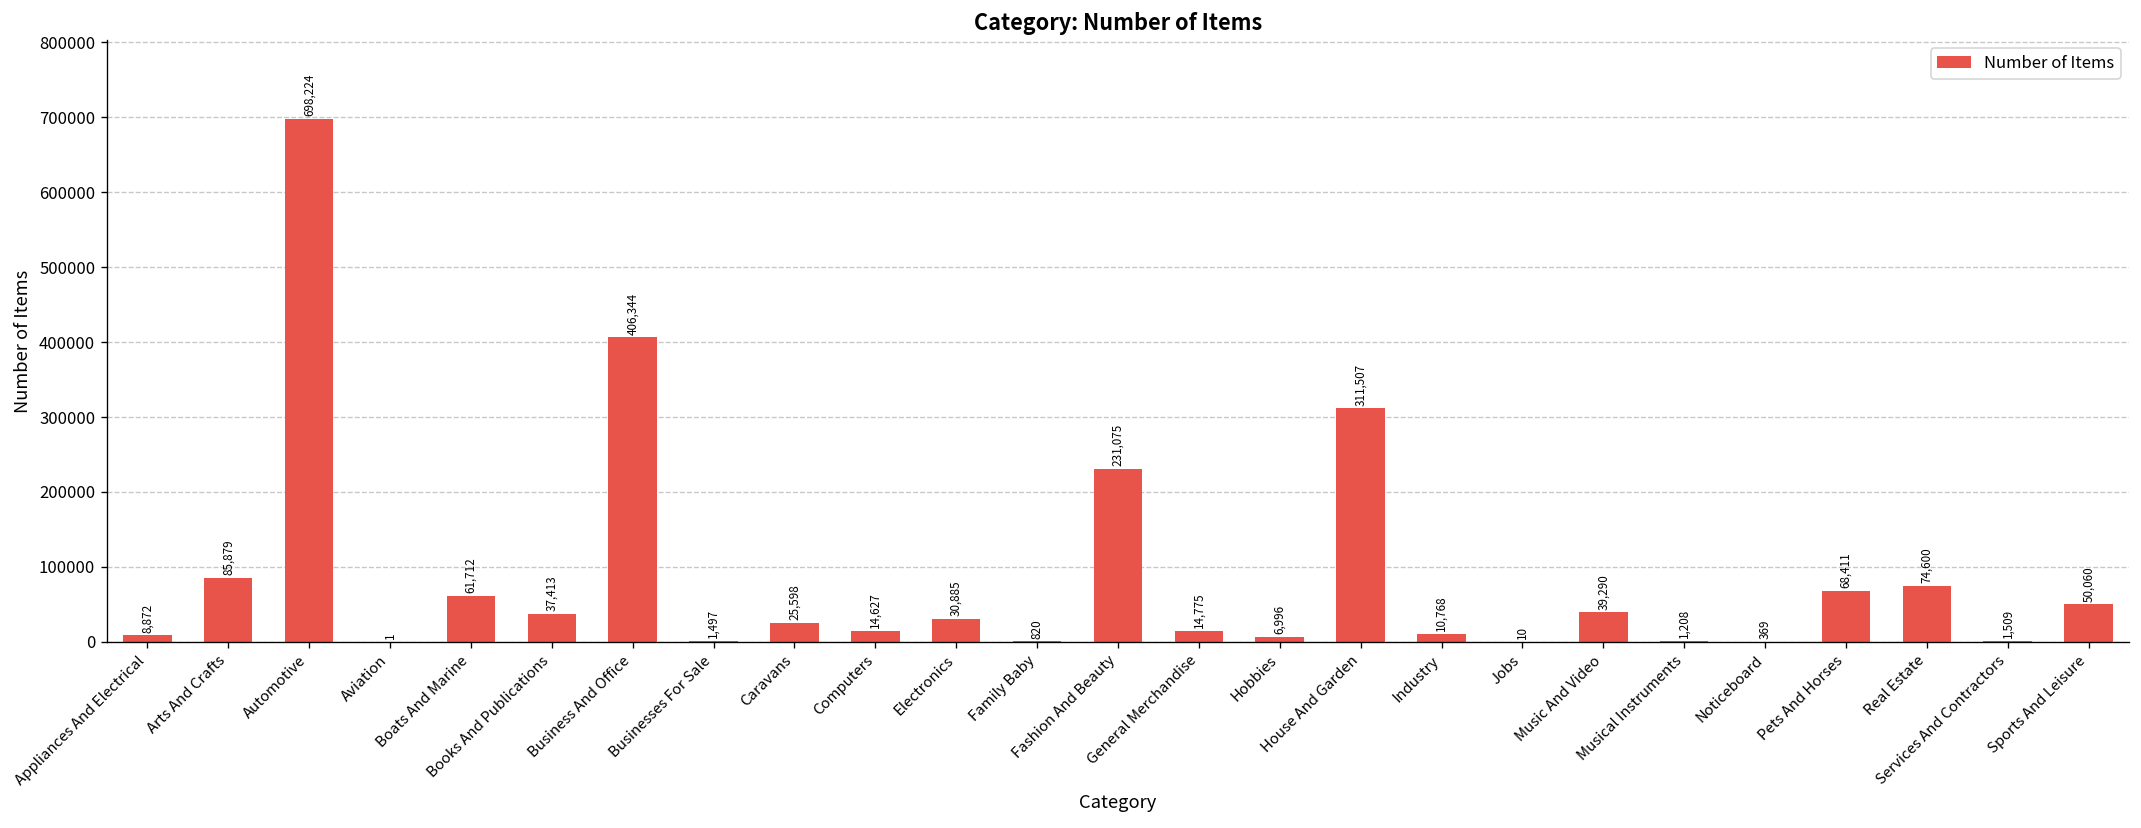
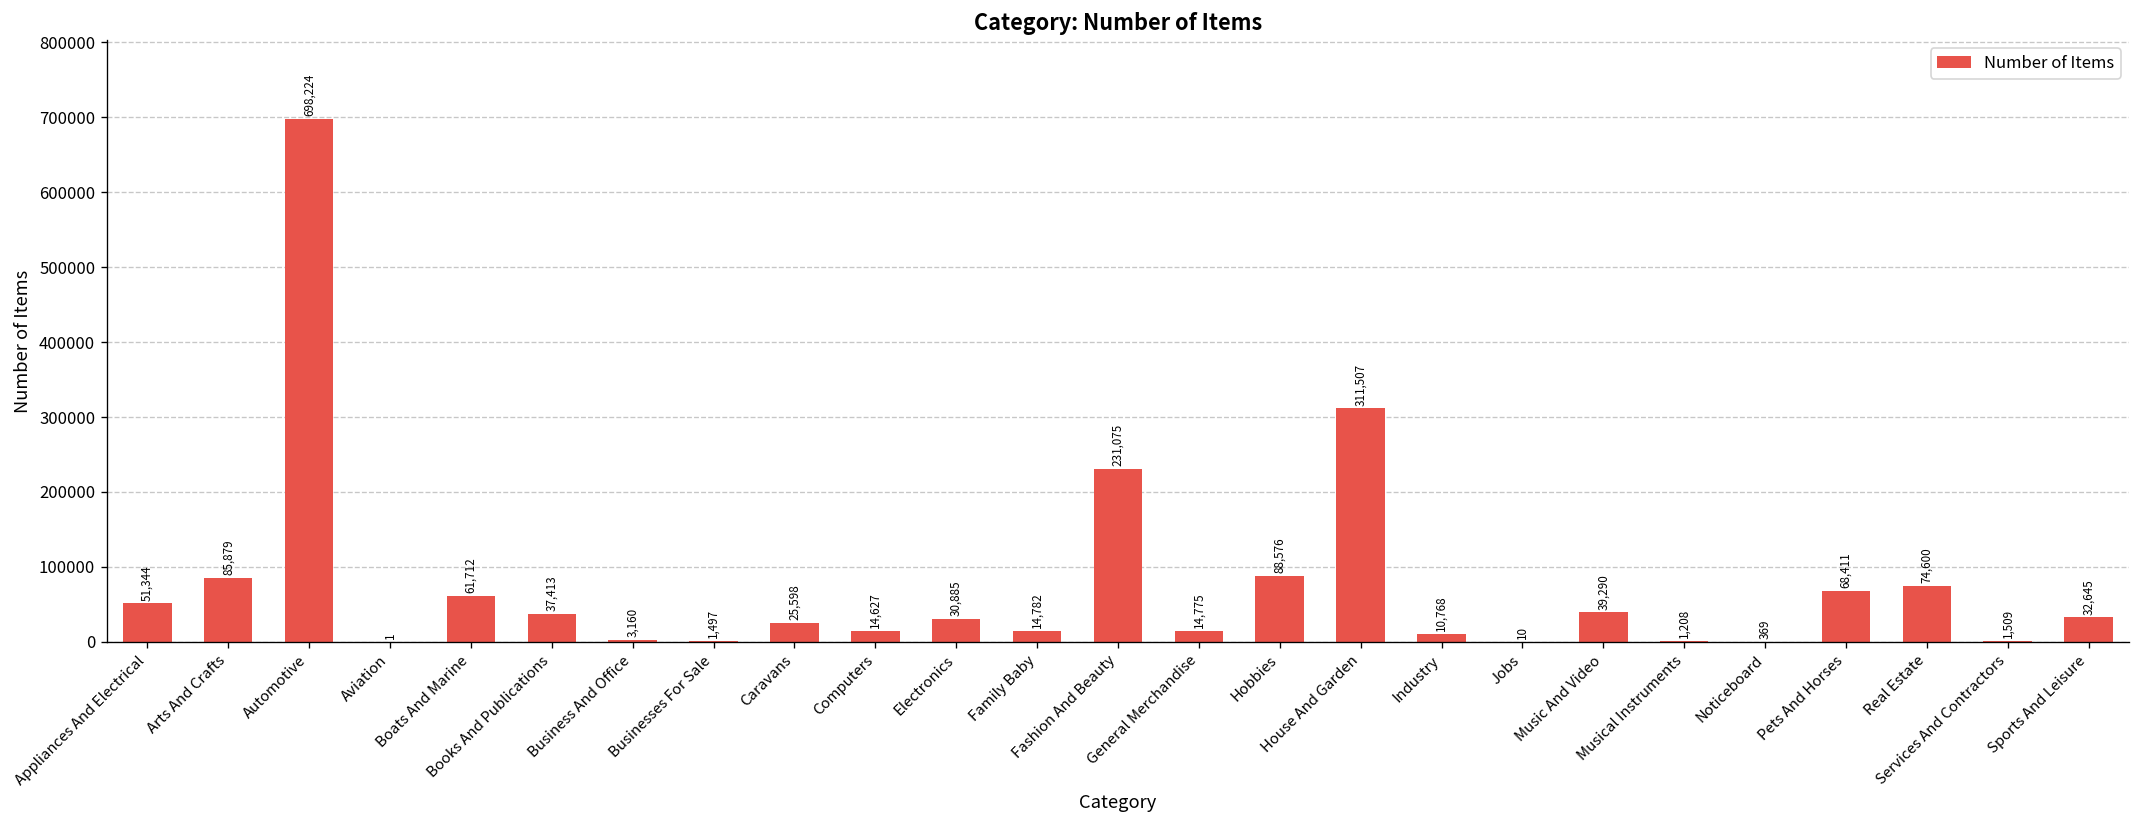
  {
-   "Appliances And Electrical": "8,872",
+   "Appliances And Electrical": "51,344",
    "Arts And Crafts": "85,879",
    "Automotive": "698,224",
    "Aviation": "1",
    "Boats And Marine": "61,712",
    "Books And Publications": "37,413",
-   "Business And Office": "406,344",
+   "Business And Office": "3,160",
    "Businesses For Sale": "1,497",
    "Caravans": "25,598",
    "Computers": "14,627",
    "Electronics": "30,885",
-   "Family Baby": "820",
+   "Family Baby": "14,782",
    "Fashion And Beauty": "231,075",
    "General Merchandise": "14,775",
-   "Hobbies": "6,996",
+   "Hobbies": "88,576",
    "House And Garden": "311,507",
    "Industry": "10,768",
    "Jobs": "10",
    "Music And Video": "39,290",
    "Musical Instruments": "1,208",
    "Noticeboard": "369",
    "Pets And Horses": "68,411",
    "Real Estate": "74,600",
    "Services And Contractors": "1,509",
-   "Sports And Leisure": "50,060"
+   "Sports And Leisure": "32,645"
  }
